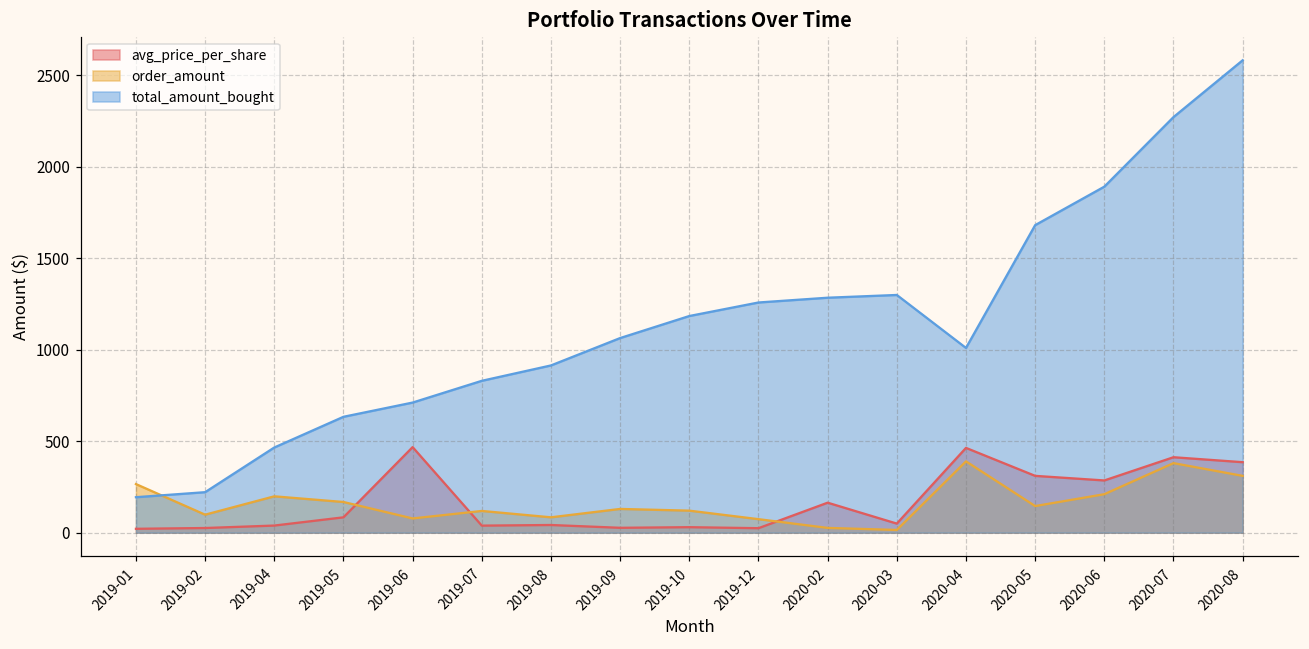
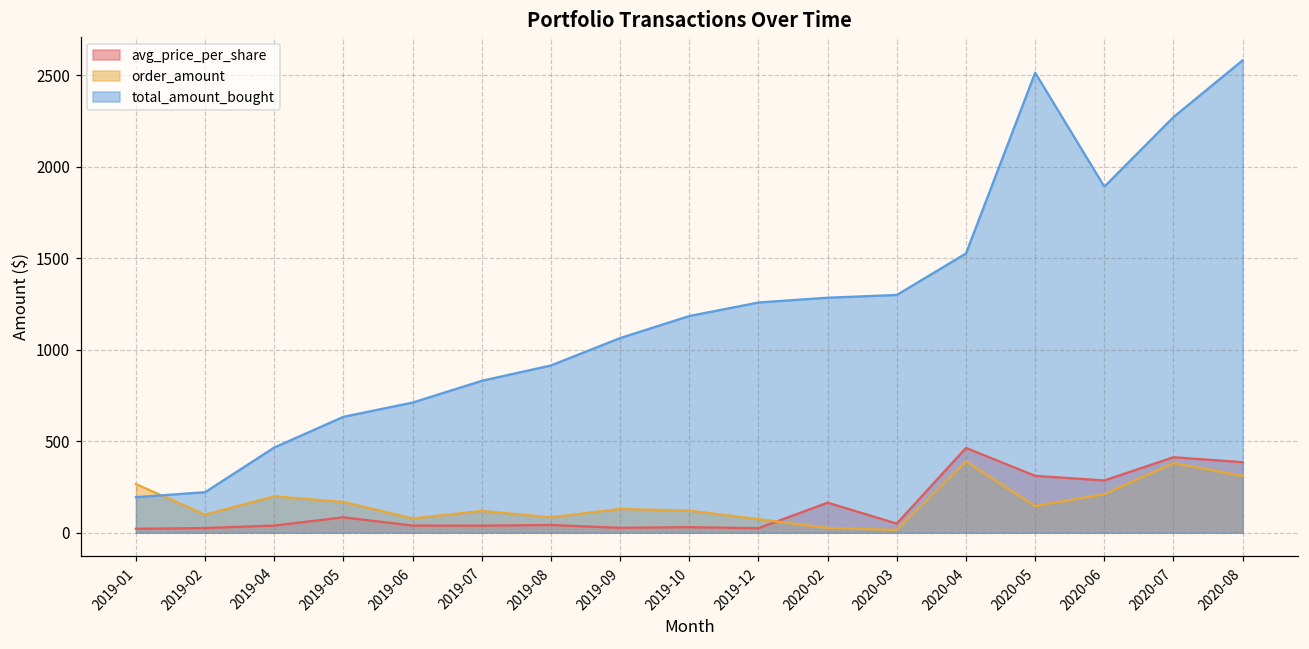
  {
    "avg_price_per_share": {
      "2019-01": 20,
      "2019-02": 30,
      "2019-04": 40,
      "2019-05": 80,
-     "2019-06": 470,
+     "2019-06": 40,
      "2019-07": 40,
      "2019-08": 40,
      "2019-09": 30,
      "2019-10": 30,
      "2019-12": 20,
      "2020-02": 160,
      "2020-03": 50,
      "2020-04": 460,
      "2020-05": 310,
      "2020-06": 290,
      "2020-07": 410,
      "2020-08": 390
    },
    "order_amount": {
      "2019-01": 270,
      "2019-02": 100,
      "2019-04": 200,
      "2019-05": 170,
      "2019-06": 80,
      "2019-07": 120,
      "2019-08": 80,
      "2019-09": 130,
      "2019-10": 120,
      "2019-12": 70,
      "2020-02": 30,
      "2020-03": 20,
      "2020-04": 390,
      "2020-05": 150,
      "2020-06": 210,
      "2020-07": 380,
      "2020-08": 310
    },
    "total_amount_bought": {
      "2019-01": 190,
      "2019-02": 220,
      "2019-04": 470,
      "2019-05": 630,
      "2019-06": 710,
      "2019-07": 830,
      "2019-08": 910,
      "2019-09": 1060,
      "2019-10": 1180,
      "2019-12": 1260,
      "2020-02": 1280,
      "2020-03": 1300,
-     "2020-04": 1010,
-     "2020-05": 1680,
+     "2020-04": 1530,
+     "2020-05": 2510,
      "2020-06": 1890,
      "2020-07": 2270,
      "2020-08": 2580
    }
  }
